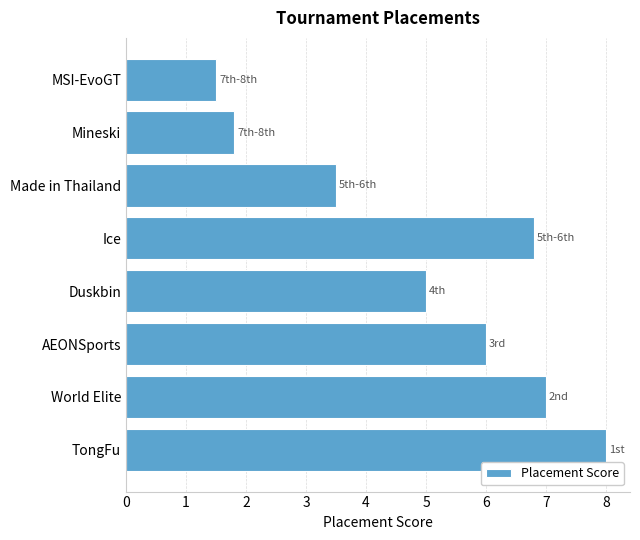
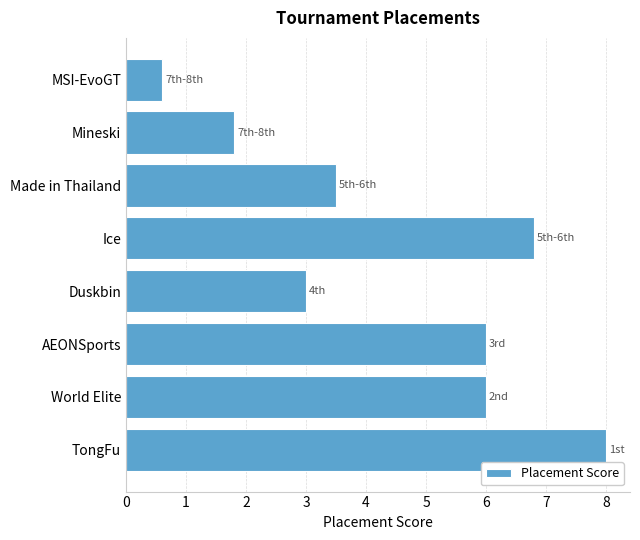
  {
-   "MSI-EvoGT": 1.5,
-   "Duskbin": 5,
-   "World Elite": 7
+   "MSI-EvoGT": 0.6,
+   "Duskbin": 3,
+   "World Elite": 6
  }
